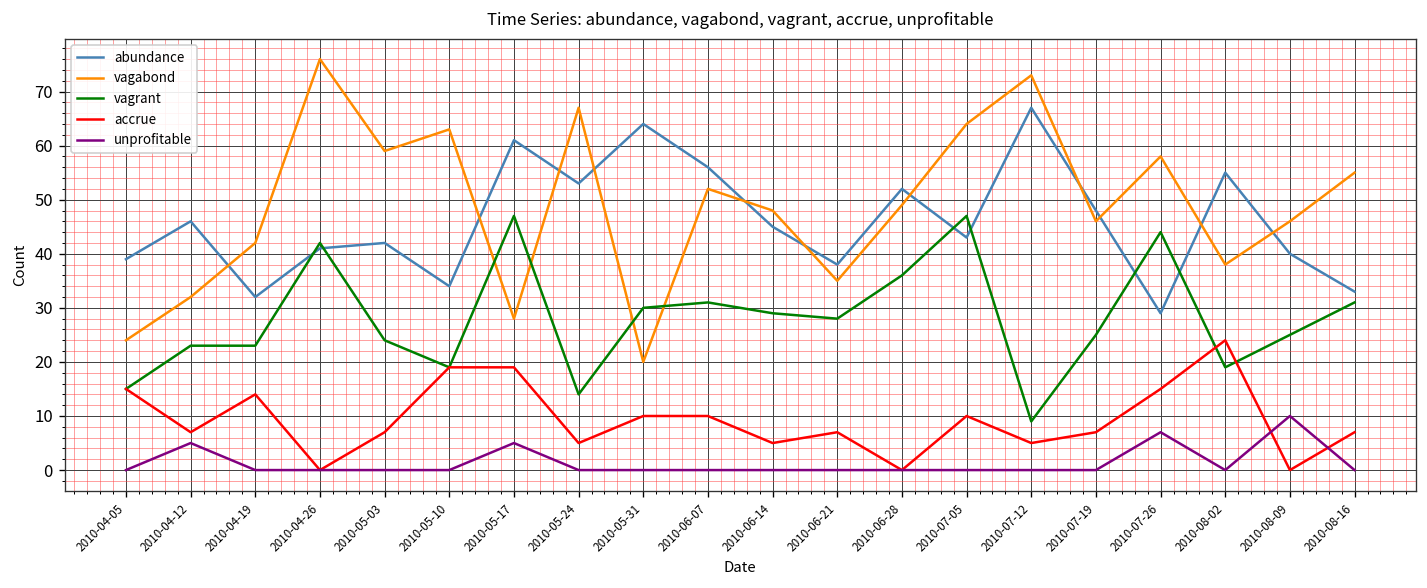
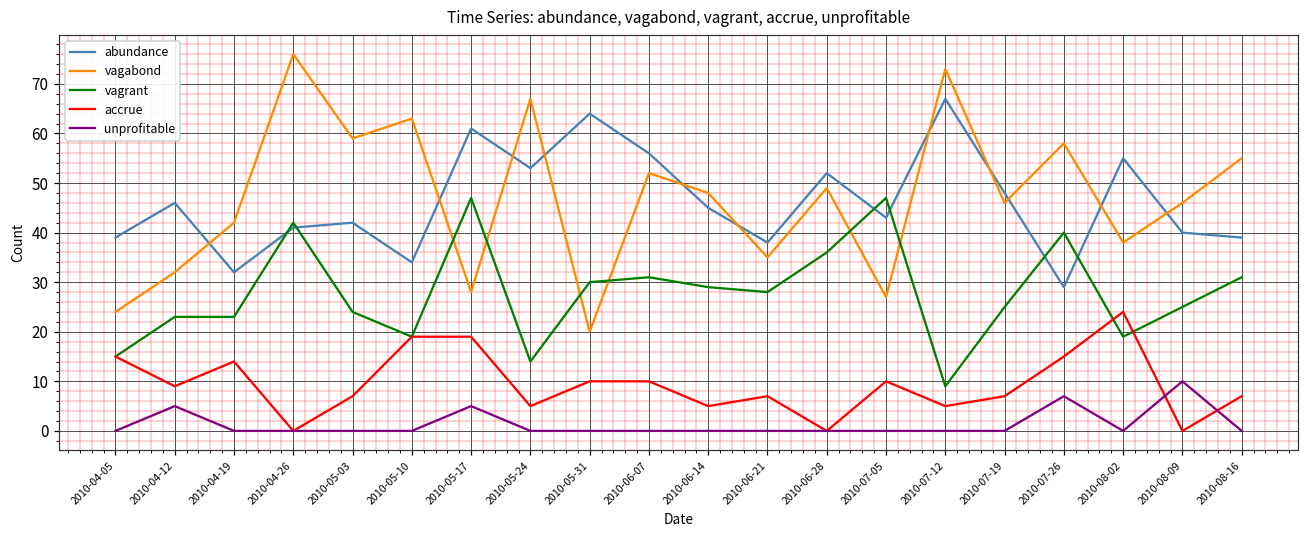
  {
    "abundance": {
      "2010-04-05": 39,
      "2010-04-12": 46,
      "2010-04-19": 32,
      "2010-04-26": 41,
      "2010-05-03": 42,
      "2010-05-10": 34,
      "2010-05-17": 61,
      "2010-05-24": 53,
      "2010-05-31": 64,
      "2010-06-07": 56,
      "2010-06-14": 45,
      "2010-06-21": 38,
      "2010-06-28": 52,
      "2010-07-05": 43,
      "2010-07-12": 67,
      "2010-07-19": 48,
      "2010-07-26": 29,
      "2010-08-02": 55,
      "2010-08-09": 40,
-     "2010-08-16": 33
+     "2010-08-16": 39
    },
    "vagabond": {
      "2010-04-05": 24,
      "2010-04-12": 32,
      "2010-04-19": 42,
      "2010-04-26": 76,
      "2010-05-03": 59,
      "2010-05-10": 63,
      "2010-05-17": 28,
      "2010-05-24": 67,
      "2010-05-31": 20,
      "2010-06-07": 52,
      "2010-06-14": 48,
      "2010-06-21": 35,
      "2010-06-28": 49,
-     "2010-07-05": 64,
+     "2010-07-05": 27,
      "2010-07-12": 73,
      "2010-07-19": 46,
      "2010-07-26": 58,
      "2010-08-02": 38,
      "2010-08-09": 46,
      "2010-08-16": 55
    },
    "vagrant": {
      "2010-04-12": 23,
      "2010-04-19": 23,
      "2010-04-26": 42,
      "2010-05-03": 24,
      "2010-05-17": 47,
      "2010-05-24": 14,
      "2010-05-31": 30,
      "2010-06-07": 31,
      "2010-06-14": 29,
      "2010-06-21": 28,
      "2010-06-28": 36,
      "2010-07-05": 47,
      "2010-07-12": 9,
      "2010-07-19": 25,
-     "2010-07-26": 44,
+     "2010-07-26": 40,
      "2010-08-02": 19,
      "2010-08-09": 25,
      "2010-08-16": 31
    },
    "accrue": {
-     "2010-04-12": 7,
+     "2010-04-12": 9,
      "2010-04-19": 14,
      "2010-05-03": 7,
      "2010-05-17": 19,
      "2010-05-24": 5,
      "2010-05-31": 10,
      "2010-06-07": 10,
      "2010-06-14": 5,
      "2010-06-21": 7,
      "2010-07-05": 10,
      "2010-07-12": 5,
      "2010-07-19": 7,
      "2010-07-26": 15,
      "2010-08-02": 24,
      "2010-08-09": 0,
      "2010-08-16": 7
    },
    "unprofitable": {
      "2010-04-05": 0,
      "2010-04-12": 5,
      "2010-04-19": 0,
      "2010-05-03": 0,
      "2010-05-10": 0,
      "2010-05-17": 5,
      "2010-05-24": 0,
      "2010-05-31": 0,
      "2010-06-07": 0,
      "2010-06-14": 0,
      "2010-06-21": 0,
      "2010-07-05": 0,
      "2010-07-12": 0,
      "2010-07-19": 0,
      "2010-07-26": 7,
      "2010-08-02": 0,
      "2010-08-09": 10,
      "2010-08-16": 0
    }
  }
